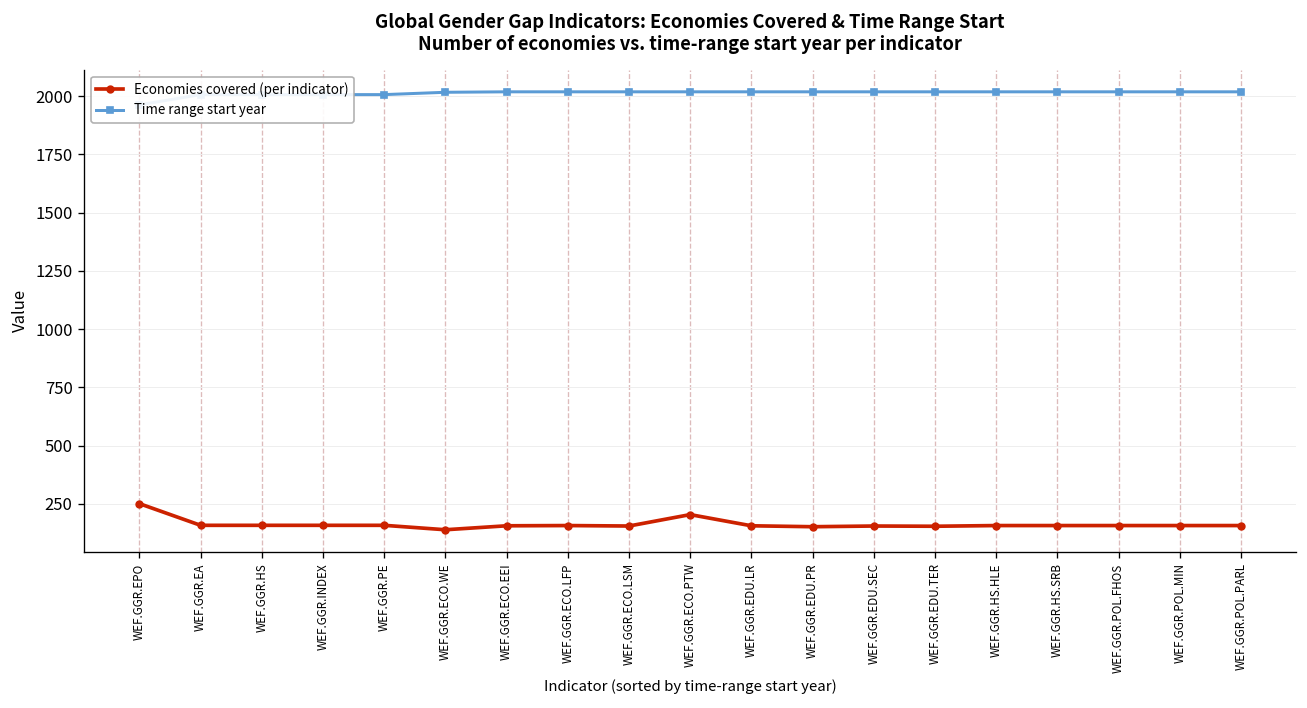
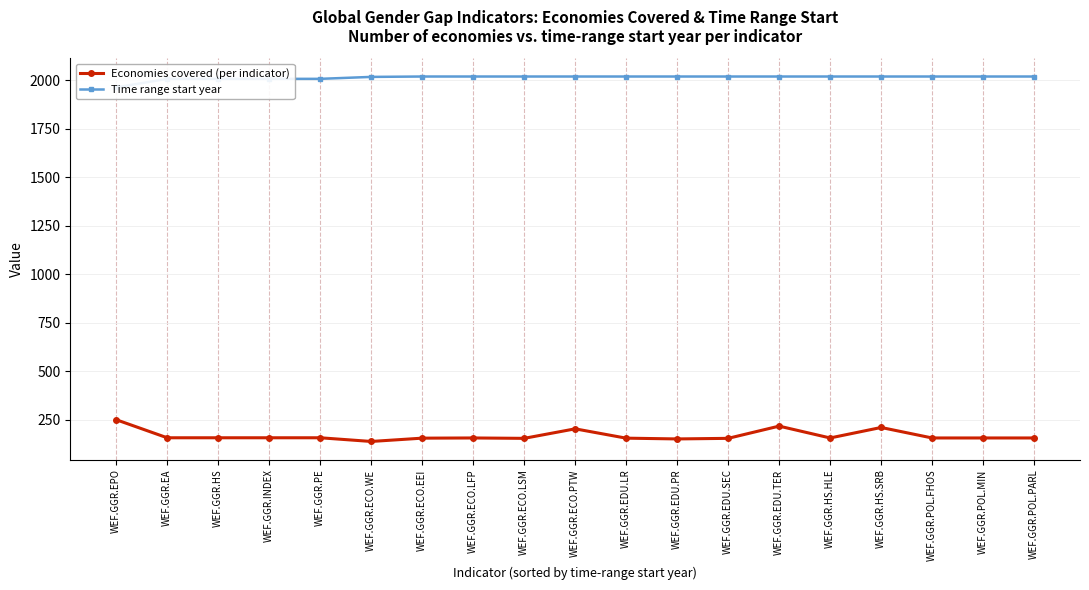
  {
    "Economies covered (per indicator)": {
      "WEF.GGR.EPO": 250,
      "WEF.GGR.EA": 160,
      "WEF.GGR.HS": 160,
      "WEF.GGR.INDEX": 160,
      "WEF.GGR.PE": 160,
      "WEF.GGR.ECO.WE": 140,
      "WEF.GGR.ECO.EEI": 160,
      "WEF.GGR.ECO.LFP": 160,
      "WEF.GGR.ECO.LSM": 160,
      "WEF.GGR.ECO.PTW": 200,
      "WEF.GGR.EDU.LR": 160,
      "WEF.GGR.EDU.PR": 150,
      "WEF.GGR.EDU.SEC": 160,
-     "WEF.GGR.EDU.TER": 150,
+     "WEF.GGR.EDU.TER": 220,
      "WEF.GGR.HS.HLE": 160,
-     "WEF.GGR.HS.SRB": 160,
+     "WEF.GGR.HS.SRB": 210,
      "WEF.GGR.POL.FHOS": 160,
      "WEF.GGR.POL.MIN": 160,
      "WEF.GGR.POL.PARL": 160
    },
    "Time range start year": {
      "WEF.GGR.PE": 2010,
      "WEF.GGR.ECO.WE": 2020,
      "WEF.GGR.ECO.EEI": 2020,
      "WEF.GGR.ECO.LFP": 2020,
      "WEF.GGR.ECO.LSM": 2020,
      "WEF.GGR.ECO.PTW": 2020,
      "WEF.GGR.EDU.LR": 2020,
      "WEF.GGR.EDU.PR": 2020,
      "WEF.GGR.EDU.SEC": 2020,
      "WEF.GGR.EDU.TER": 2020,
      "WEF.GGR.HS.HLE": 2020,
      "WEF.GGR.HS.SRB": 2020,
      "WEF.GGR.POL.FHOS": 2020,
      "WEF.GGR.POL.MIN": 2020,
      "WEF.GGR.POL.PARL": 2020
    }
  }
